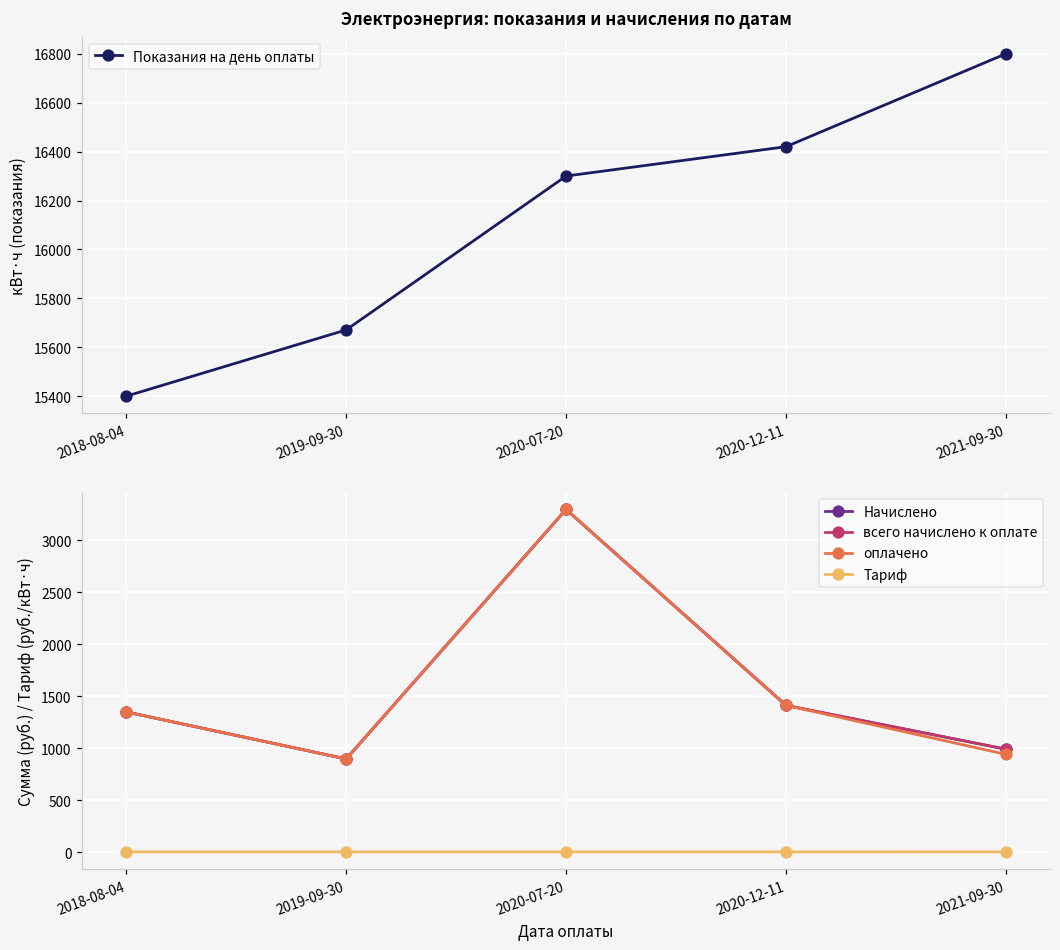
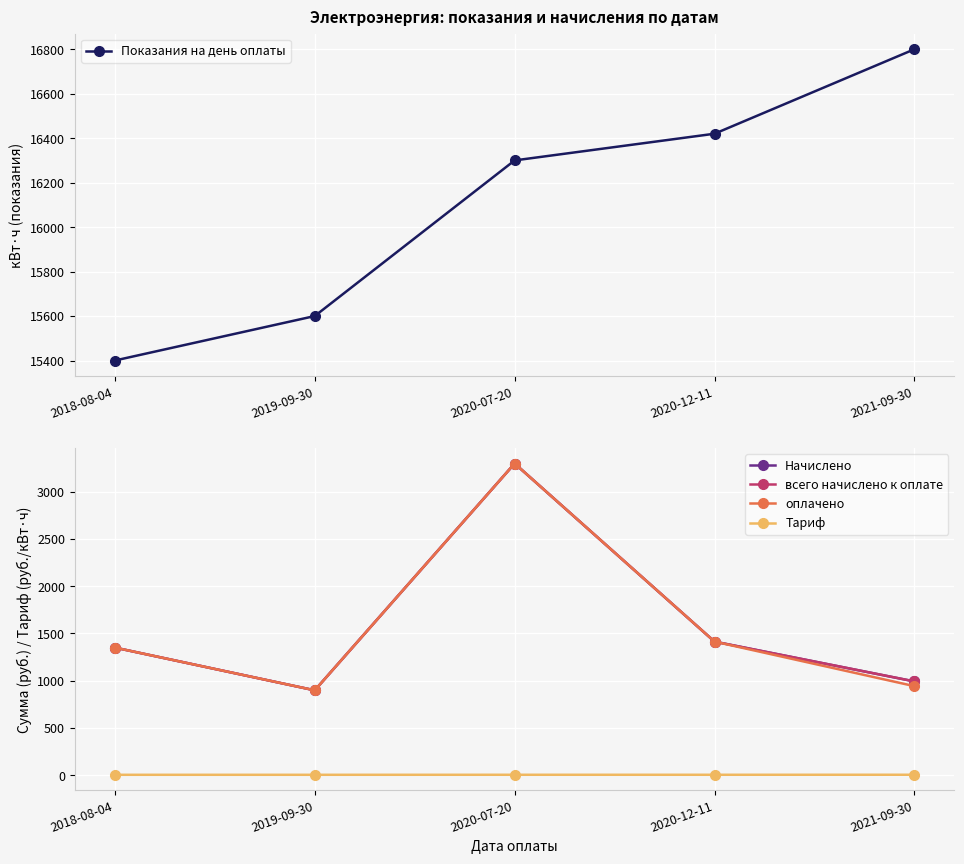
  {
    "Электроэнергия: показания и начисления по датам": {
      "2018-08-04": 15400,
-     "2019-09-30": 15670,
+     "2019-09-30": 15600,
      "2020-07-20": 16300,
      "2020-12-11": 16420,
      "2021-09-30": 16800
    }
  }
